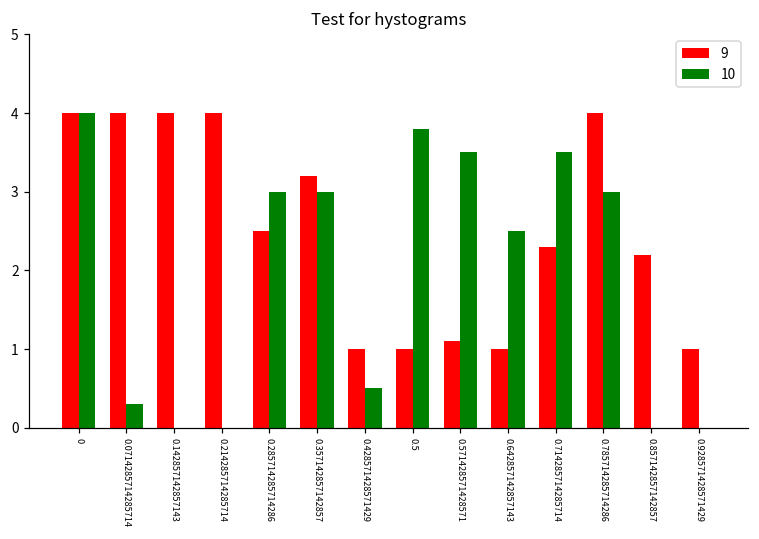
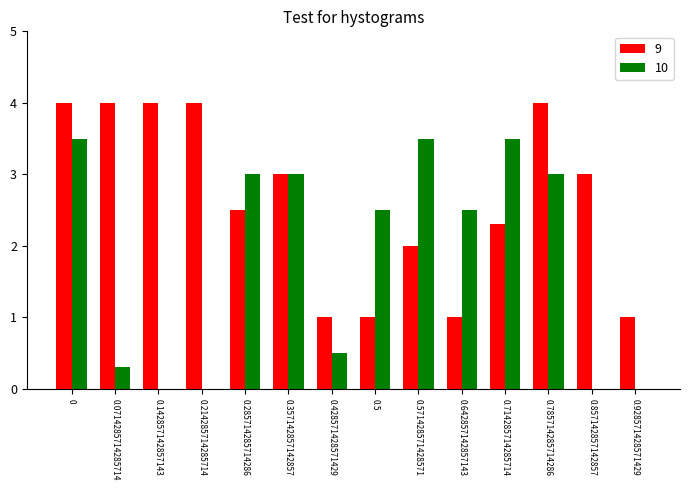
  {
    "9": {
      "0": 4.0,
      "0.0714285714285714": 4.0,
      "0.142857142857143": 4.0,
      "0.214285714285714": 4.0,
      "0.285714285714286": 2.5,
-     "0.357142857142857": 3.2,
+     "0.357142857142857": 3.0,
      "0.428571428571429": 1.0,
      "0.5": 1.0,
-     "0.571428571428571": 1.1,
+     "0.571428571428571": 2.0,
      "0.642857142857143": 1.0,
      "0.714285714285714": 2.3,
      "0.785714285714286": 4.0,
-     "0.857142857142857": 2.2,
+     "0.857142857142857": 3.0,
      "0.928571428571429": 1.0
    },
    "10": {
-     "0": 4.0,
+     "0": 3.5,
      "0.0714285714285714": 0.3,
      "0.142857142857143": 0.0,
      "0.214285714285714": 0.0,
      "0.285714285714286": 3.0,
      "0.357142857142857": 3.0,
      "0.428571428571429": 0.5,
-     "0.5": 3.8,
+     "0.5": 2.5,
      "0.571428571428571": 3.5,
      "0.642857142857143": 2.5,
      "0.714285714285714": 3.5,
      "0.785714285714286": 3.0,
      "0.857142857142857": 0.0,
      "0.928571428571429": 0.0
    }
  }
